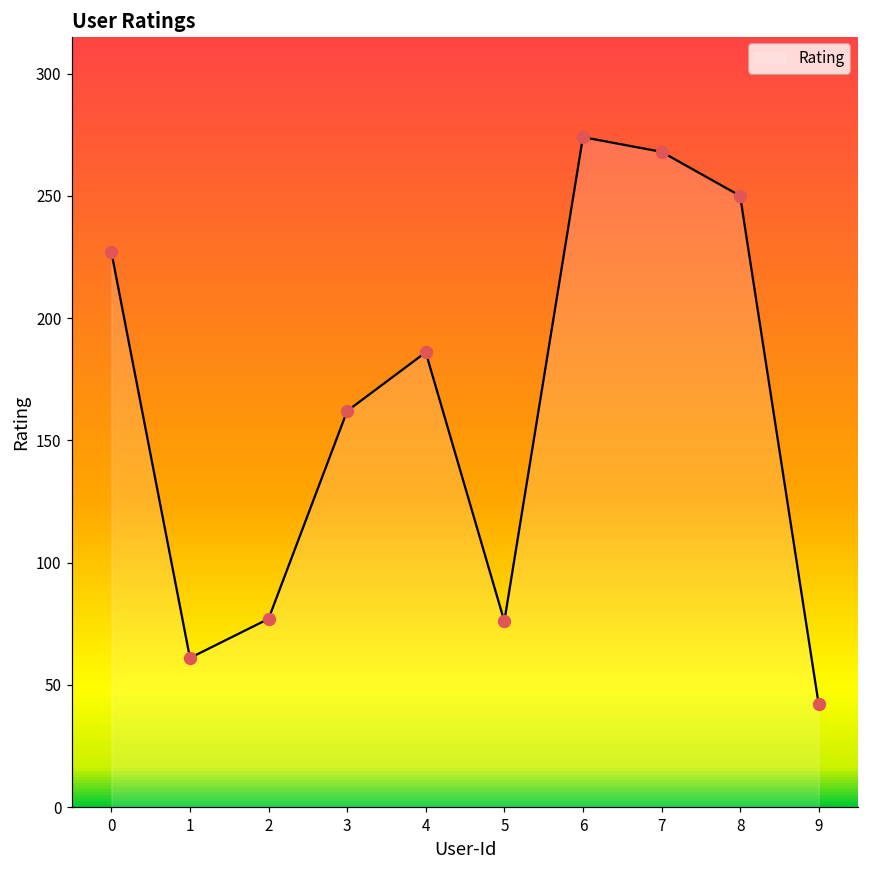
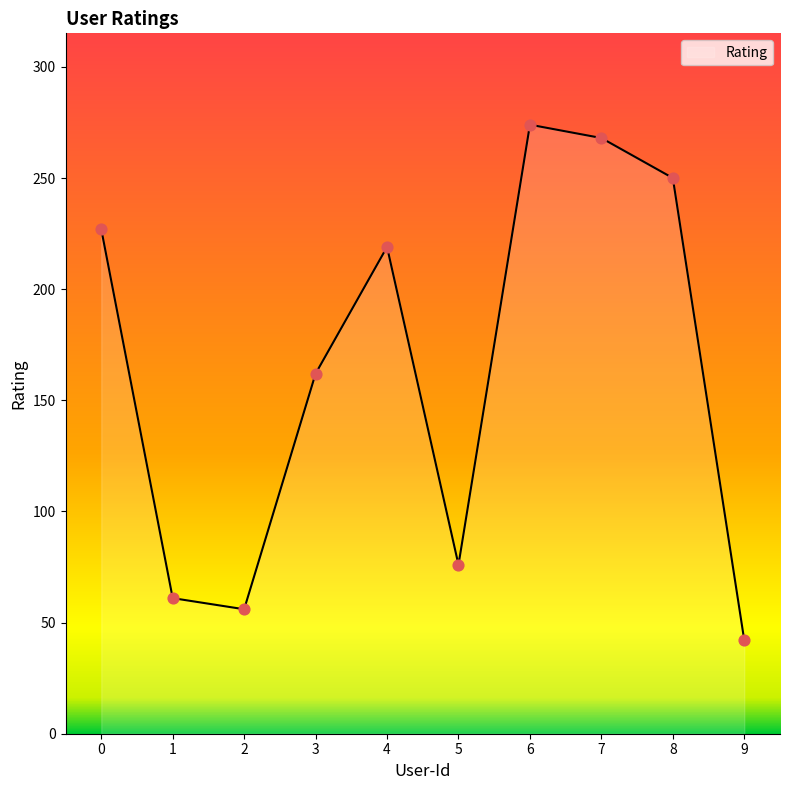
  {
    "0": 227,
    "1": 61,
-   "2": 77,
+   "2": 56,
    "3": 162,
-   "4": 186,
+   "4": 219,
    "5": 76,
    "6": 274,
    "7": 268,
    "8": 250,
    "9": 42
  }
